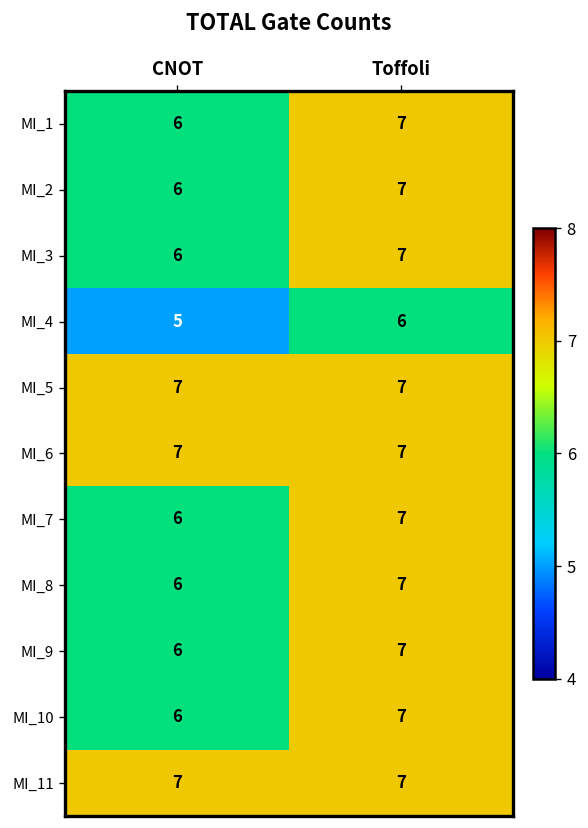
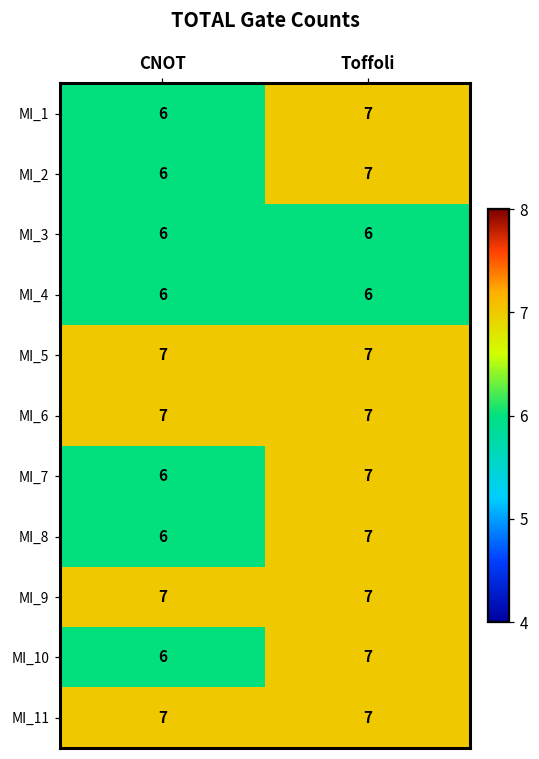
  {
    "MI_1": {
      "CNOT": 6,
      "Toffoli": 7
    },
    "MI_2": {
      "CNOT": 6,
      "Toffoli": 7
    },
    "MI_3": {
      "CNOT": 6,
-     "Toffoli": 7
+     "Toffoli": 6
    },
    "MI_4": {
-     "CNOT": 5,
+     "CNOT": 6,
      "Toffoli": 6
    },
    "MI_5": {
      "CNOT": 7,
      "Toffoli": 7
    },
    "MI_6": {
      "CNOT": 7,
      "Toffoli": 7
    },
    "MI_7": {
      "CNOT": 6,
      "Toffoli": 7
    },
    "MI_8": {
      "CNOT": 6,
      "Toffoli": 7
    },
    "MI_9": {
-     "CNOT": 6,
+     "CNOT": 7,
      "Toffoli": 7
    },
    "MI_10": {
      "CNOT": 6,
      "Toffoli": 7
    },
    "MI_11": {
      "CNOT": 7,
      "Toffoli": 7
    }
  }
